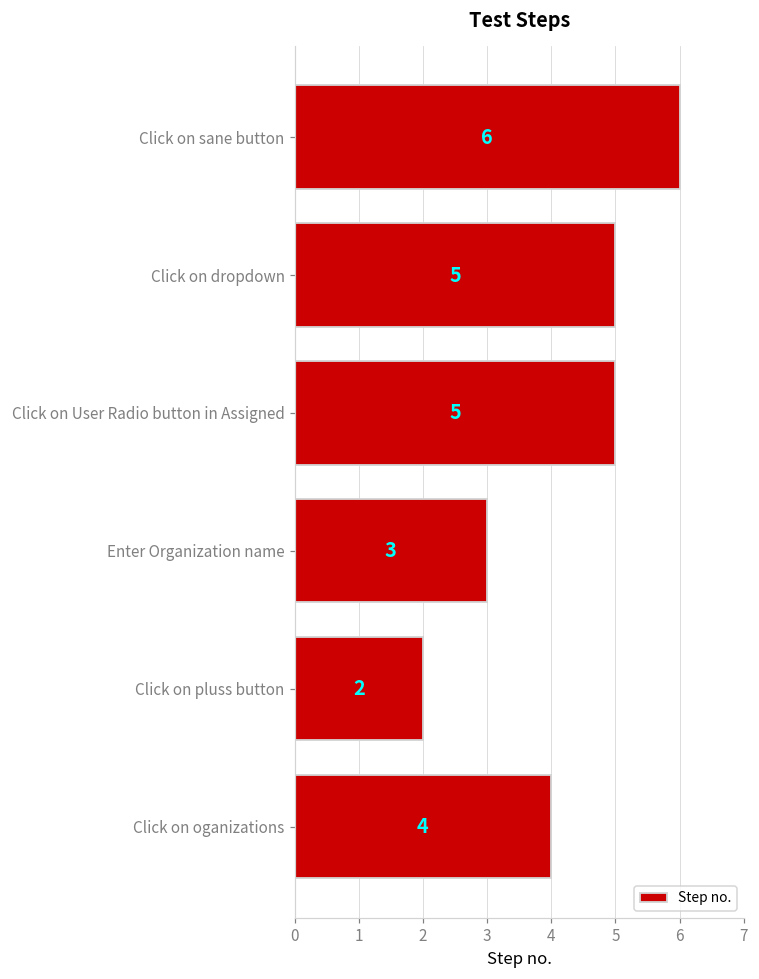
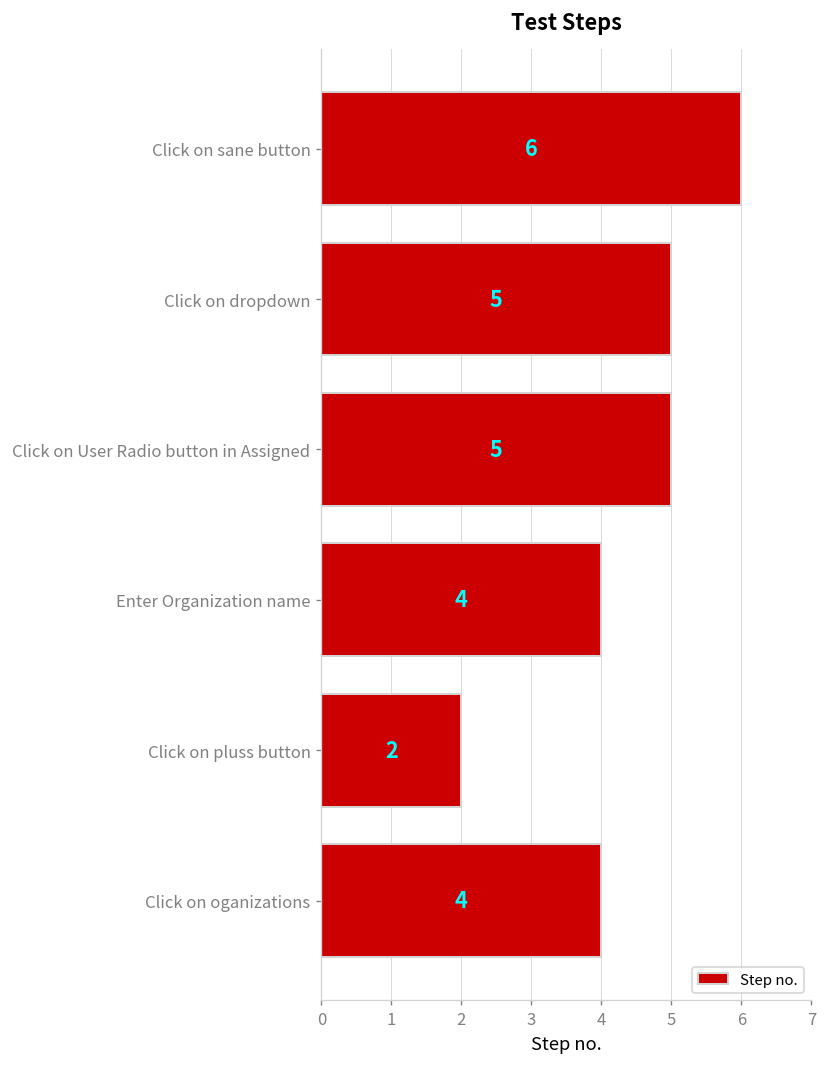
  {
    "Click on sane button": 6,
    "Click on dropdown": 5,
    "Click on User Radio button in Assigned": 5,
-   "Enter Organization name": 3,
+   "Enter Organization name": 4,
    "Click on pluss button": 2,
    "Click on oganizations": 4
  }
